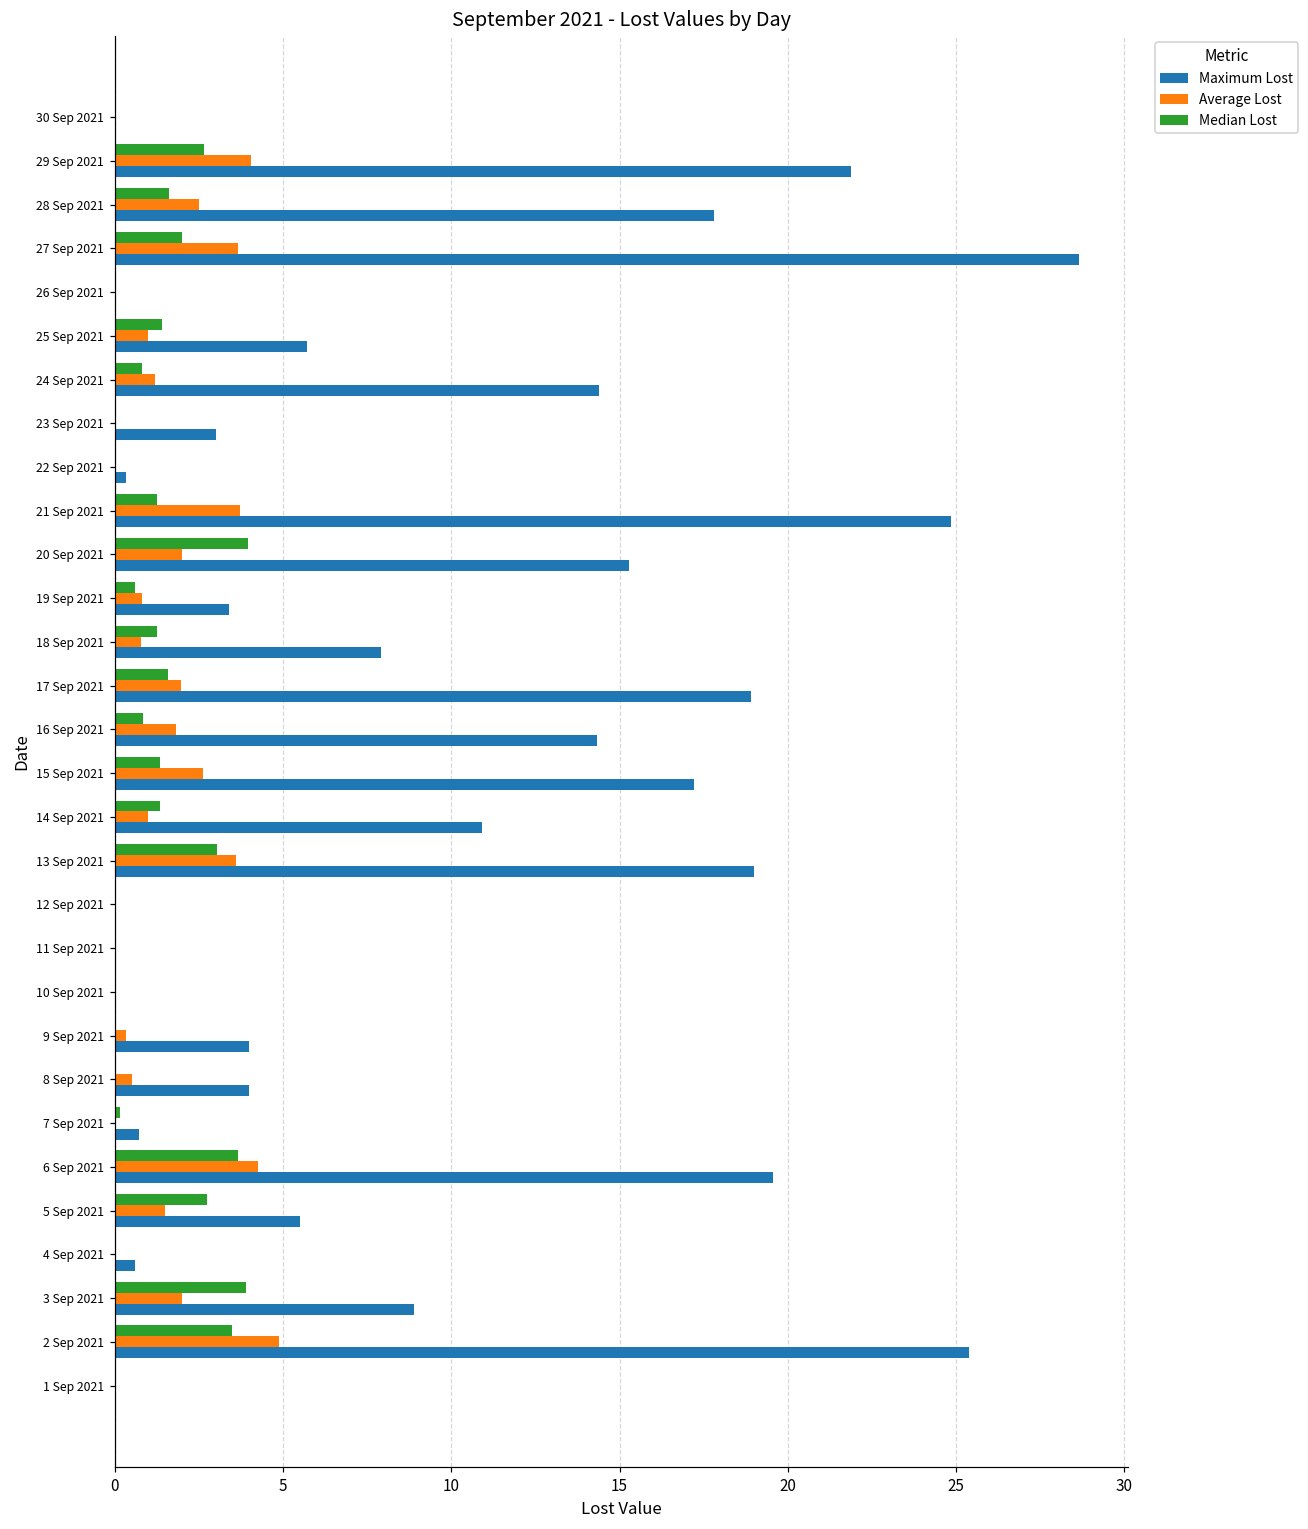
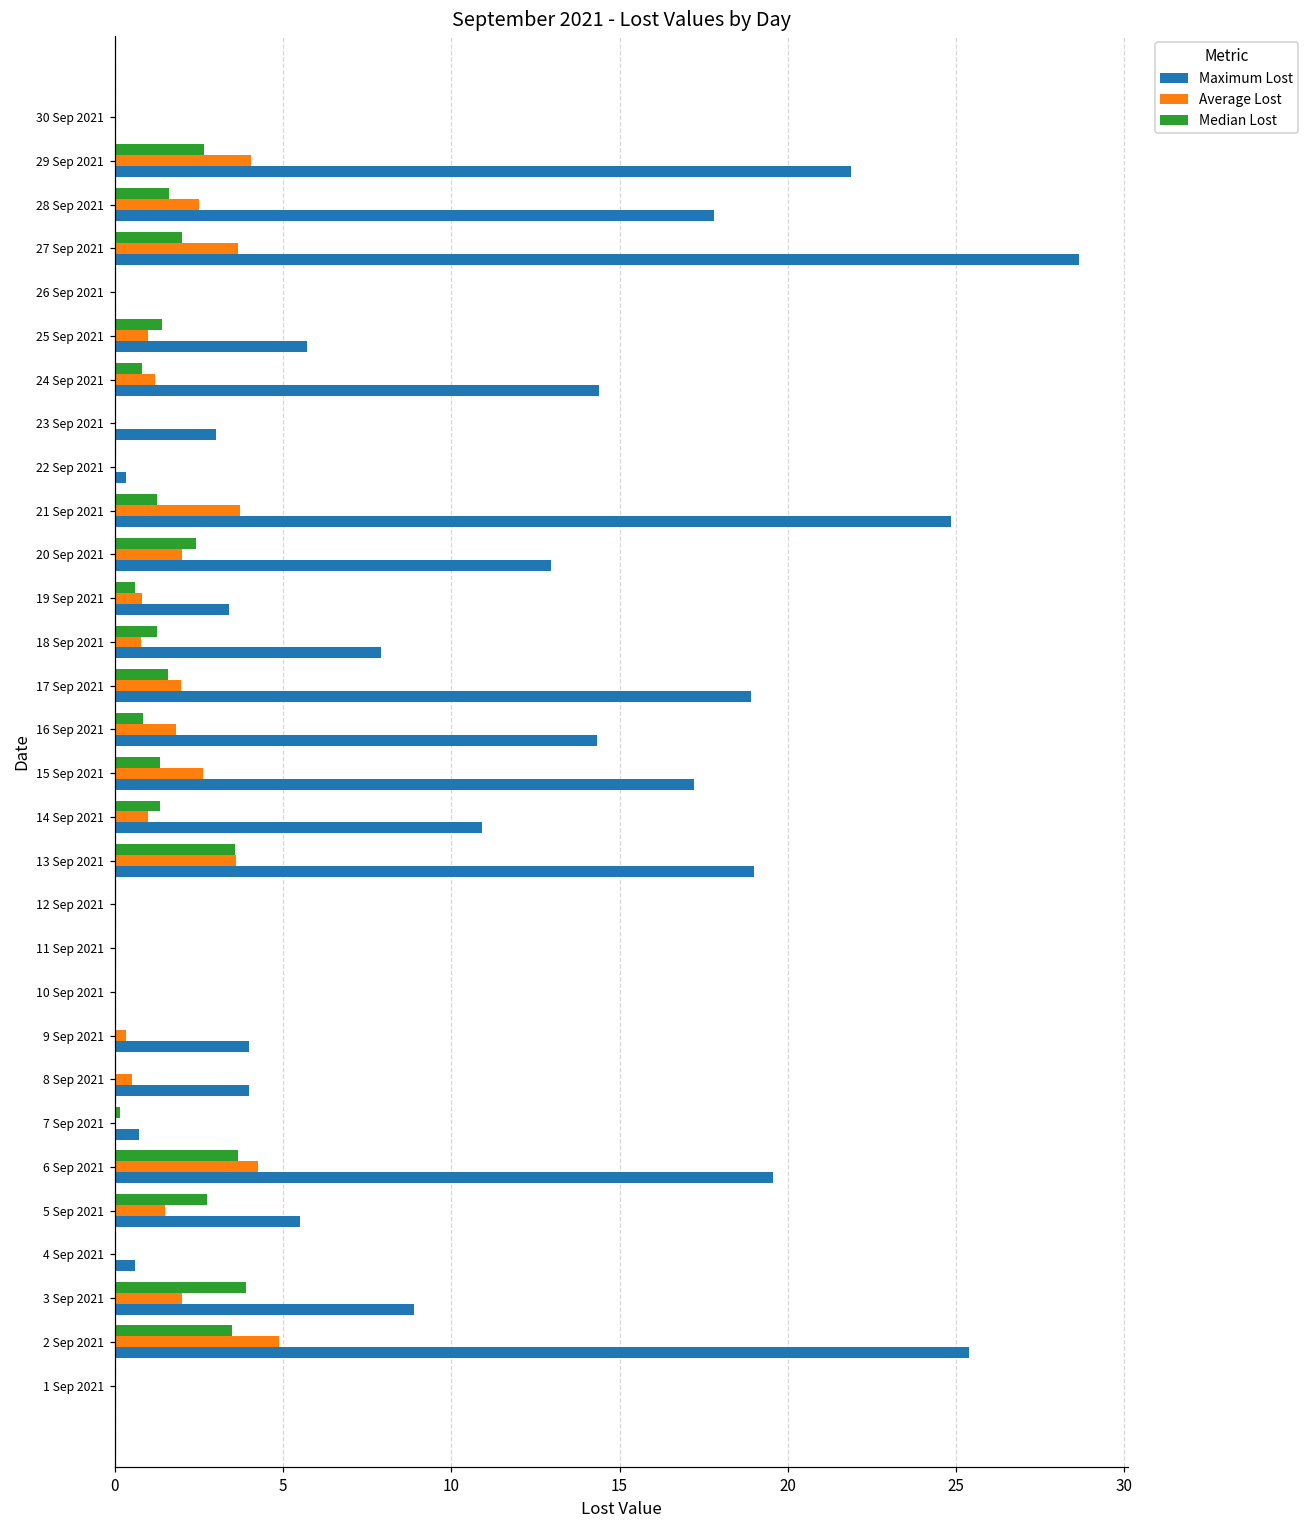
  {
    "Maximum Lost": {
      "30 Sep 2021": 0.0,
      "29 Sep 2021": 21.9,
      "28 Sep 2021": 17.8,
      "27 Sep 2021": 28.7,
      "26 Sep 2021": 0.0,
      "25 Sep 2021": 5.7,
      "24 Sep 2021": 14.4,
      "23 Sep 2021": 3.0,
      "22 Sep 2021": 0.3,
      "21 Sep 2021": 24.8,
-     "20 Sep 2021": 15.3,
+     "20 Sep 2021": 13.0,
      "19 Sep 2021": 3.4,
      "18 Sep 2021": 7.9,
      "17 Sep 2021": 18.9,
      "16 Sep 2021": 14.3,
      "15 Sep 2021": 17.2,
      "14 Sep 2021": 10.9,
      "13 Sep 2021": 19.0,
      "12 Sep 2021": 0.0,
      "11 Sep 2021": 0.0,
      "10 Sep 2021": 0.0,
      "9 Sep 2021": 4.0,
      "8 Sep 2021": 4.0,
      "7 Sep 2021": 0.7,
      "6 Sep 2021": 19.6,
      "5 Sep 2021": 5.5,
      "4 Sep 2021": 0.6,
      "3 Sep 2021": 8.9,
      "2 Sep 2021": 25.4,
      "1 Sep 2021": 0.0
    },
    "Average Lost": {
      "30 Sep 2021": 0.0,
      "29 Sep 2021": 4.0,
      "28 Sep 2021": 2.5,
      "27 Sep 2021": 3.7,
      "26 Sep 2021": 0.0,
      "25 Sep 2021": 1.0,
      "24 Sep 2021": 1.2,
      "23 Sep 2021": 0.0,
      "22 Sep 2021": 0.0,
      "21 Sep 2021": 3.7,
      "20 Sep 2021": 2.0,
      "19 Sep 2021": 0.8,
      "18 Sep 2021": 0.8,
      "17 Sep 2021": 2.0,
      "16 Sep 2021": 1.8,
      "15 Sep 2021": 2.6,
      "14 Sep 2021": 1.0,
      "13 Sep 2021": 3.6,
      "12 Sep 2021": 0.0,
      "11 Sep 2021": 0.0,
      "10 Sep 2021": 0.0,
      "9 Sep 2021": 0.3,
      "8 Sep 2021": 0.5,
      "7 Sep 2021": 0.0,
      "6 Sep 2021": 4.3,
      "5 Sep 2021": 1.5,
      "4 Sep 2021": 0.0,
      "3 Sep 2021": 2.0,
      "2 Sep 2021": 4.9,
      "1 Sep 2021": 0.0
    },
    "Median Lost": {
      "30 Sep 2021": 0.0,
      "29 Sep 2021": 2.7,
      "28 Sep 2021": 1.6,
      "27 Sep 2021": 2.0,
      "26 Sep 2021": 0.0,
      "25 Sep 2021": 1.4,
      "24 Sep 2021": 0.8,
      "23 Sep 2021": 0.0,
      "22 Sep 2021": 0.0,
      "21 Sep 2021": 1.3,
-     "20 Sep 2021": 4.0,
+     "20 Sep 2021": 2.4,
      "19 Sep 2021": 0.6,
      "18 Sep 2021": 1.3,
      "17 Sep 2021": 1.6,
      "16 Sep 2021": 0.8,
      "15 Sep 2021": 1.3,
      "14 Sep 2021": 1.3,
-     "13 Sep 2021": 3.0,
+     "13 Sep 2021": 3.6,
      "12 Sep 2021": 0.0,
      "11 Sep 2021": 0.0,
      "10 Sep 2021": 0.0,
      "9 Sep 2021": 0.0,
      "8 Sep 2021": 0.0,
      "7 Sep 2021": 0.1,
      "6 Sep 2021": 3.7,
      "5 Sep 2021": 2.8,
      "4 Sep 2021": 0.0,
      "3 Sep 2021": 3.9,
      "2 Sep 2021": 3.5,
      "1 Sep 2021": 0.0
    }
  }
